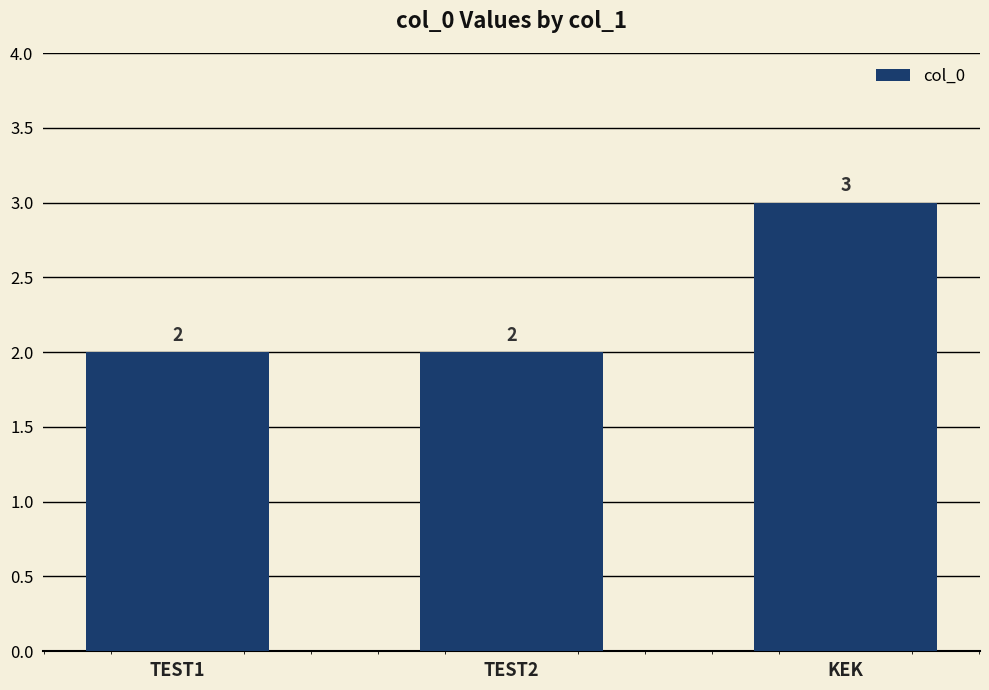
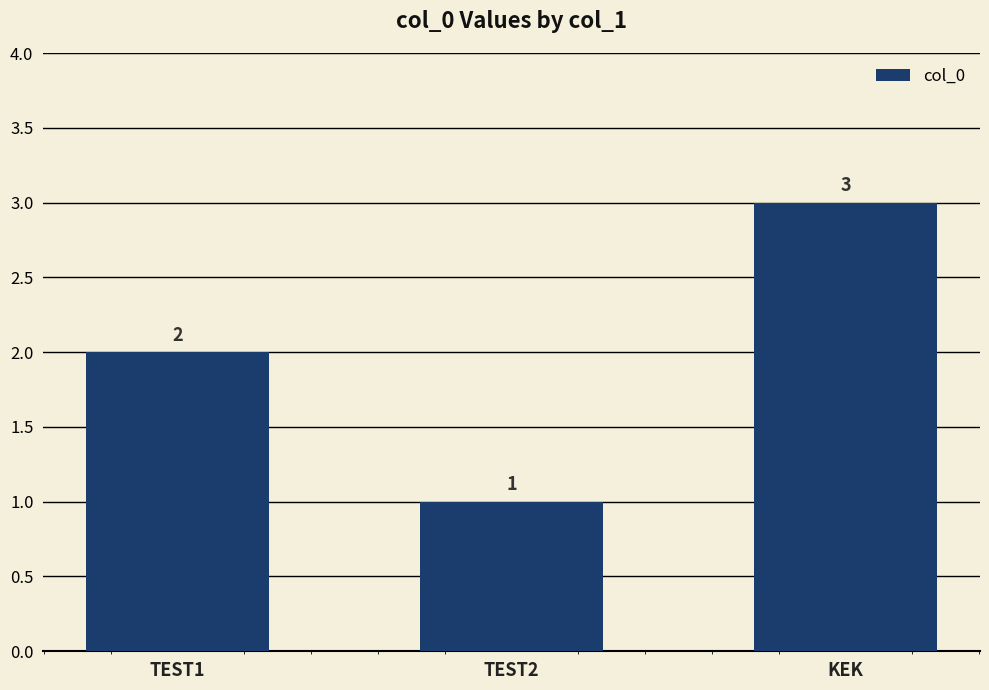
  {
    "TEST1": 2,
-   "TEST2": 2,
+   "TEST2": 1,
    "KEK": 3
  }
